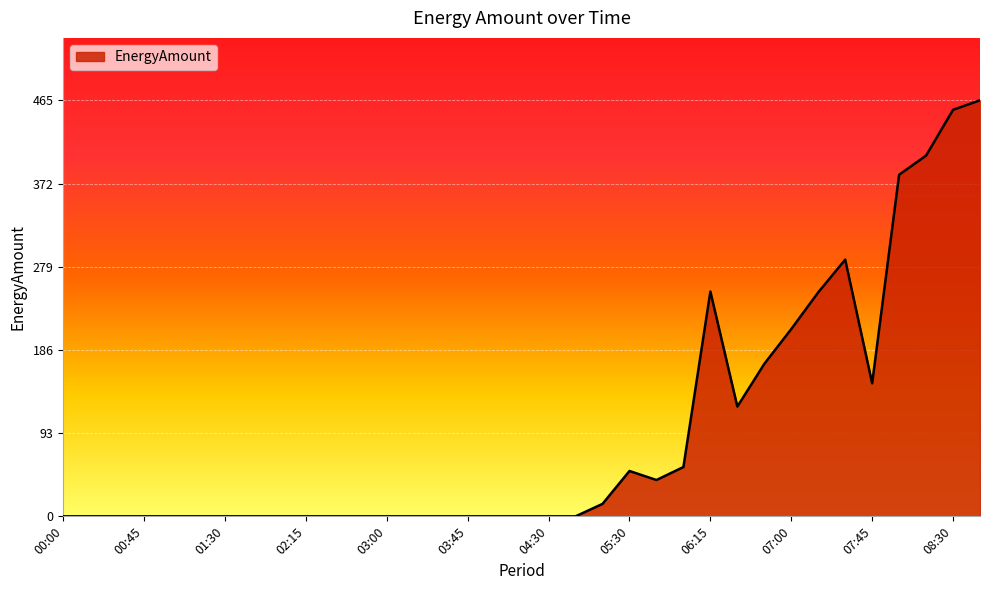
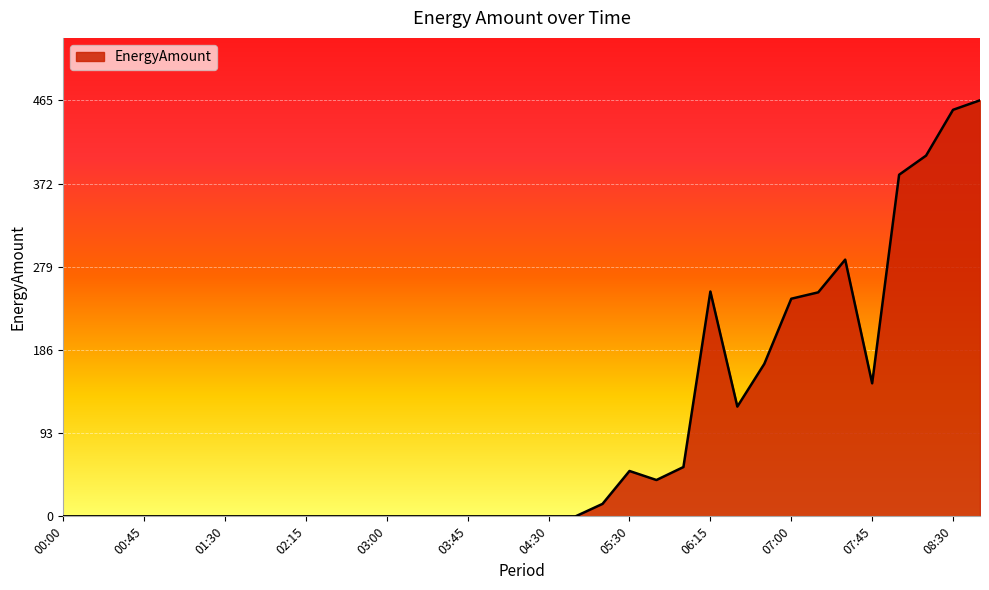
  {
    "00:00": 0,
    "00:45": 0,
    "01:30": 0,
    "02:15": 0,
    "03:00": 0,
    "03:45": 0,
    "04:30": 0,
    "05:30": 50,
    "06:15": 250,
-   "07:00": 210,
+   "07:00": 240,
    "07:45": 150,
    "08:30": 450
  }
